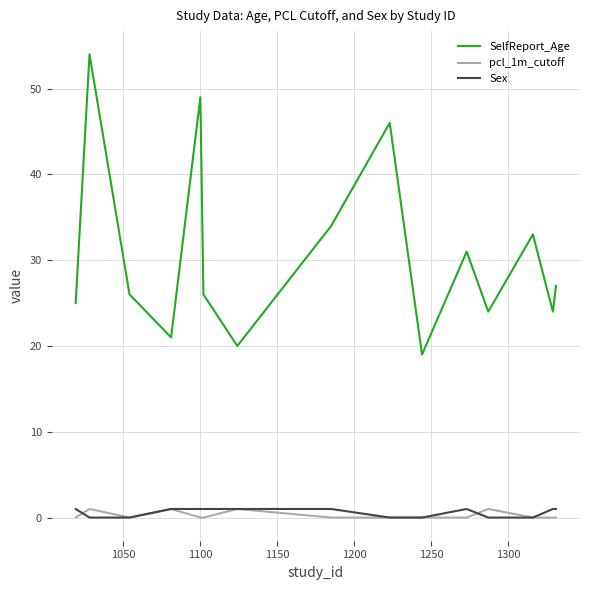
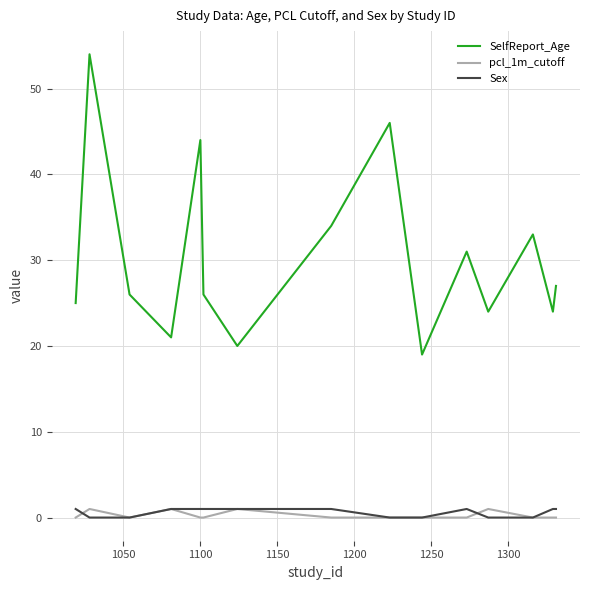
  {
    "SelfReport_Age": {
-     "1100": 49
+     "1100": 44
    },
    "pcl_1m_cutoff": {
      "1100": 0
    },
    "Sex": {
      "1100": 1
    }
  }
